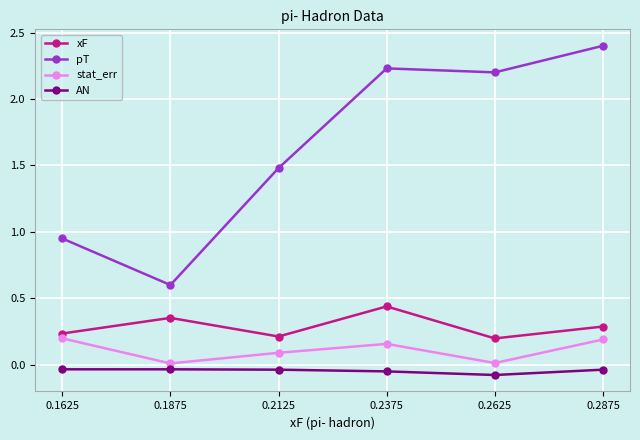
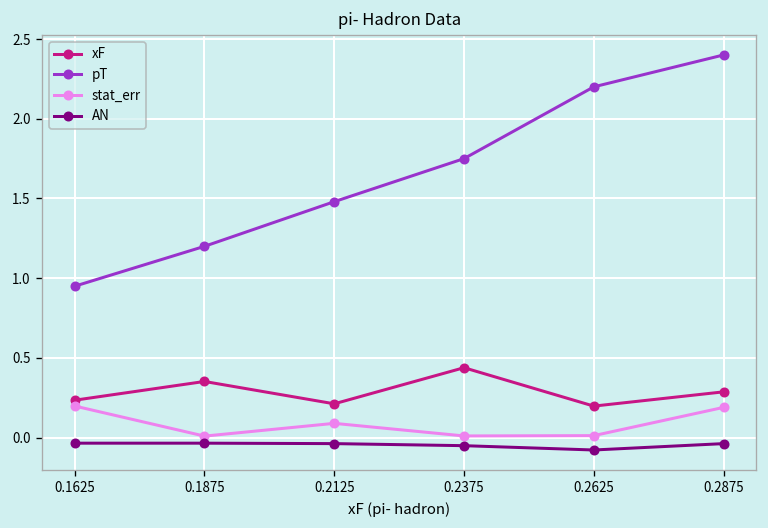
  {
    "xF": {
      "0.1625": 0.24,
      "0.1875": 0.35,
      "0.2125": 0.21,
      "0.2375": 0.44,
      "0.2625": 0.20,
      "0.2875": 0.29
    },
    "pT": {
      "0.1625": 0.95,
-     "0.1875": 0.6,
+     "0.1875": 1.2,
      "0.2125": 1.48,
-     "0.2375": 2.23,
+     "0.2375": 1.75,
      "0.2625": 2.20,
      "0.2875": 2.40
    },
    "stat_err": {
      "0.1625": 0.20,
      "0.1875": 0.01,
      "0.2125": 0.09,
-     "0.2375": 0.16,
+     "0.2375": 0.01,
      "0.2625": 0.01,
      "0.2875": 0.19
    },
    "AN": {
      "0.1625": -0.03,
      "0.1875": -0.03,
      "0.2125": -0.04,
      "0.2375": -0.05,
      "0.2625": -0.08,
      "0.2875": -0.04
    }
  }
